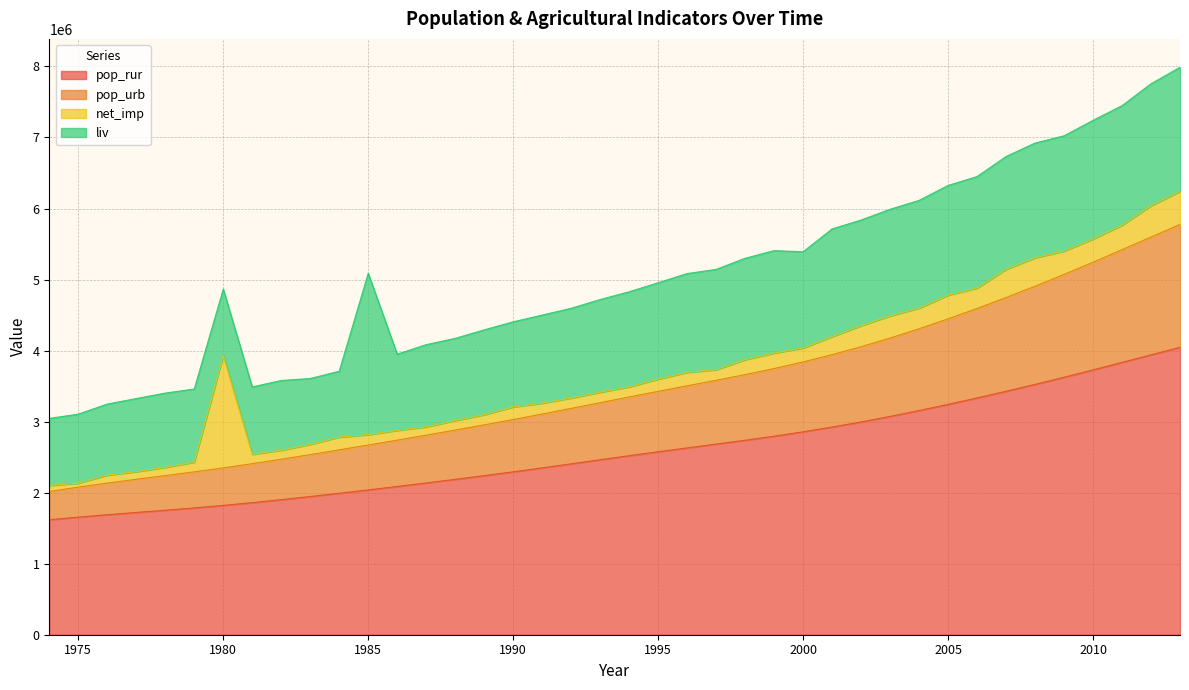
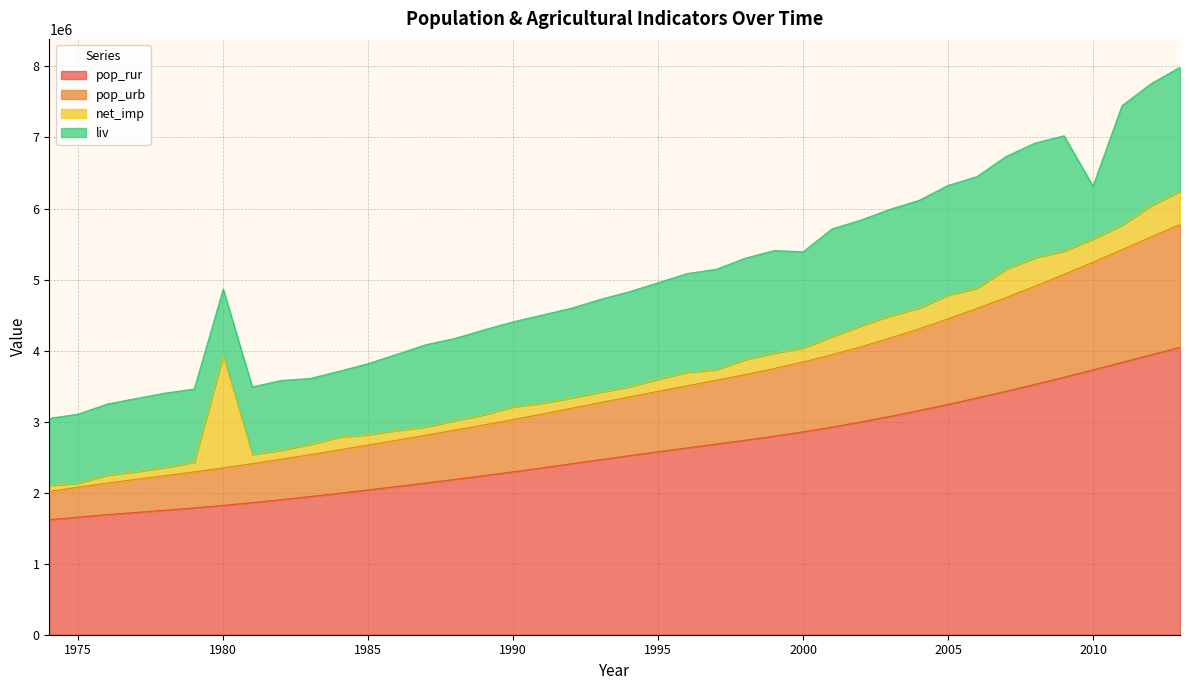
  {
    "net_imp": {
      "1975": 100000,
      "1980": 1600000,
      "1985": 100000,
      "1990": 200000,
      "1995": 200000,
      "2000": 200000,
      "2005": 300000,
      "2010": 300000
    },
    "liv": {
      "1975": 1000000,
      "1980": 900000,
-     "1985": 2300000,
+     "1985": 1000000,
      "1990": 1200000,
      "1995": 1400000,
      "2000": 1400000,
      "2005": 1500000,
-     "2010": 1700000
+     "2010": 700000
    }
  }
